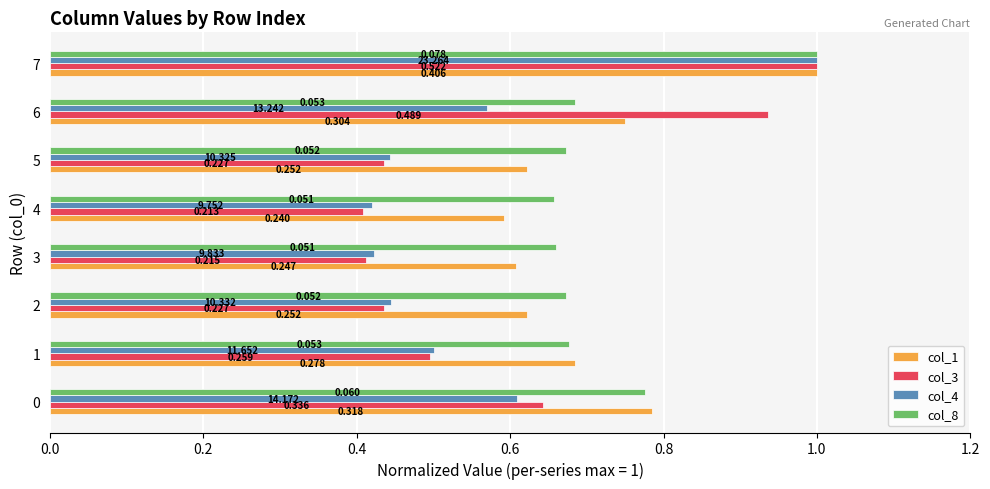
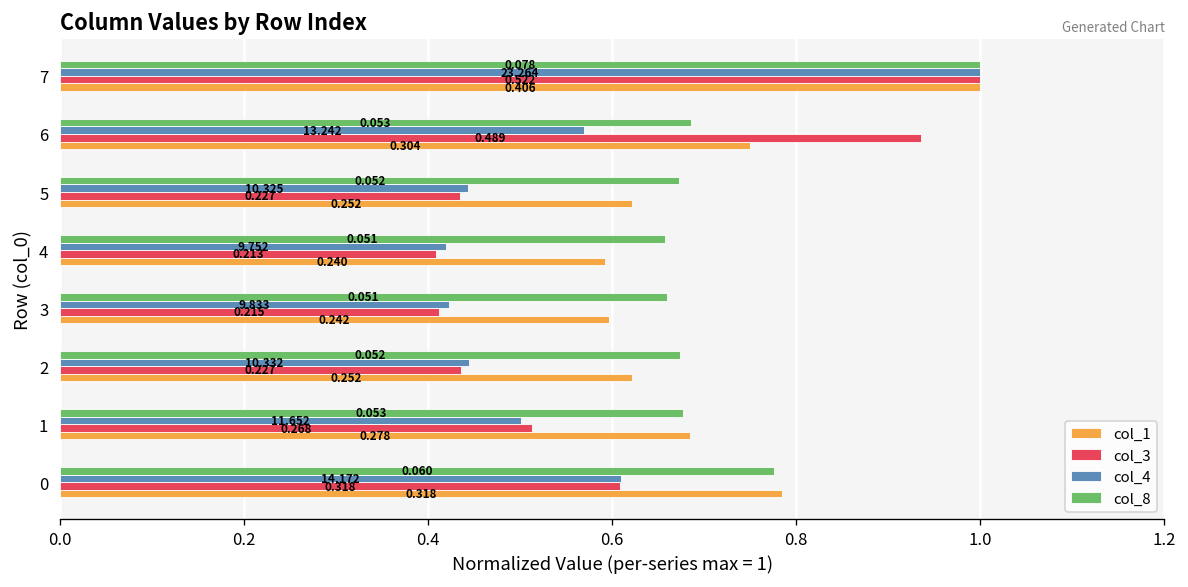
  {
    "col_1": {
-     "3": 0.247
+     "3": 0.242
    },
    "col_3": {
-     "1": 0.259,
-     "0": 0.336
+     "1": 0.268,
+     "0": 0.318
    }
  }
